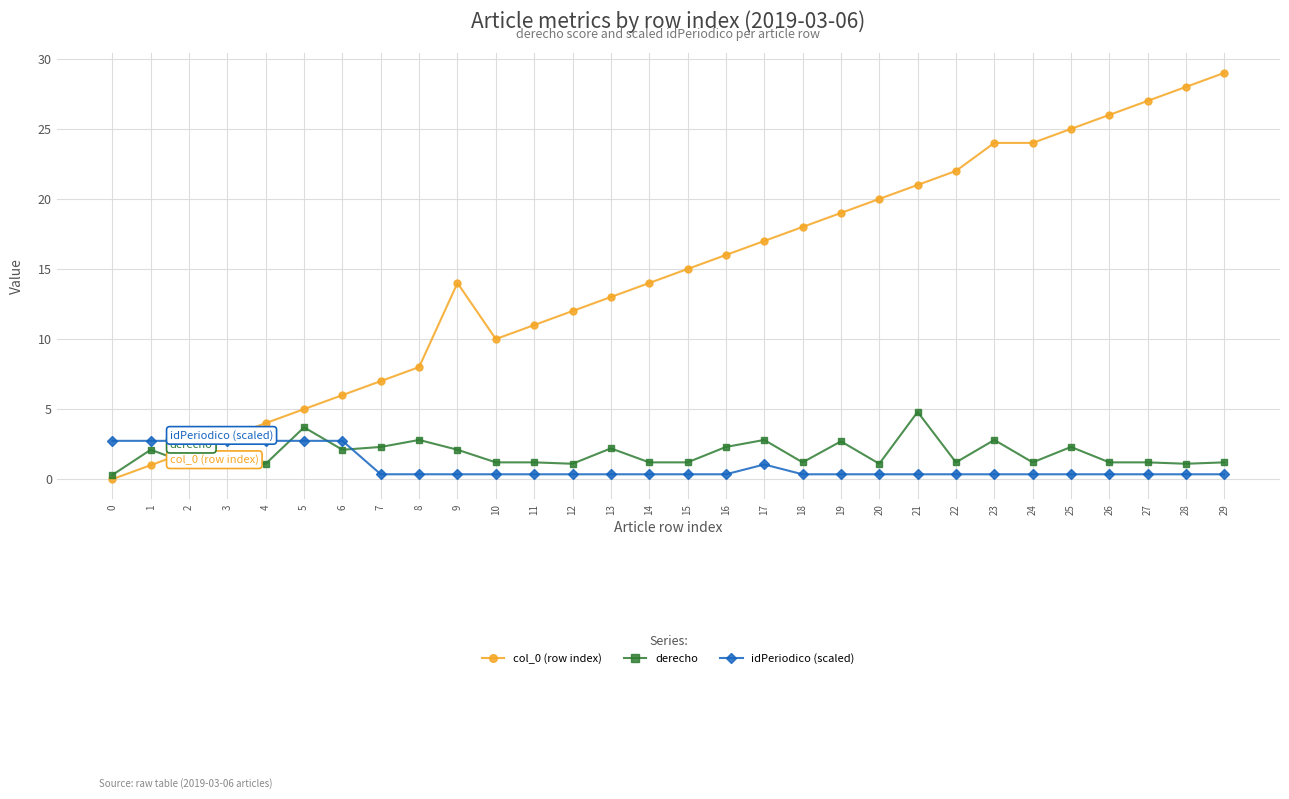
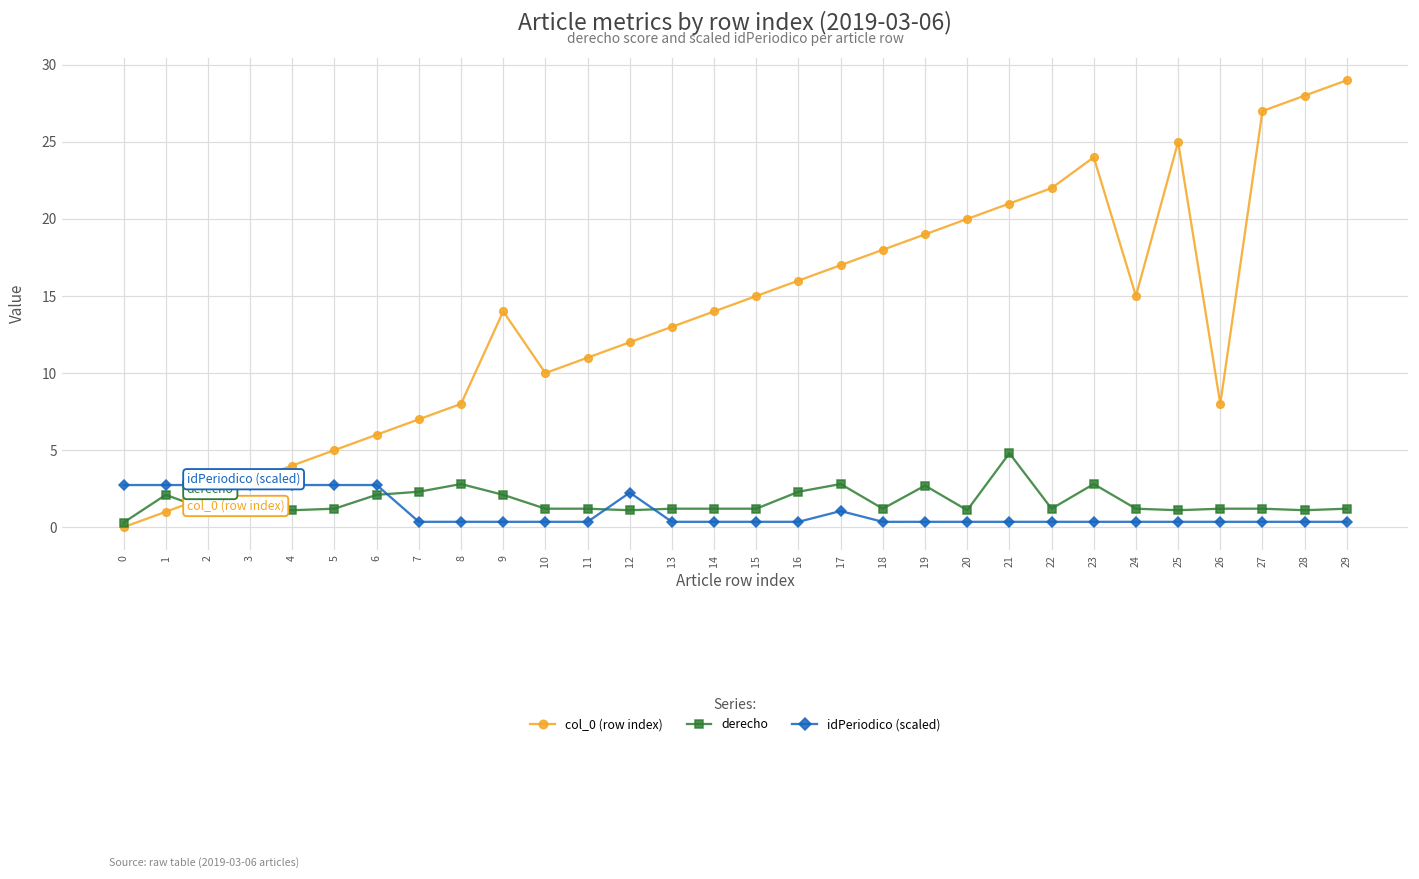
  {
    "col_0 (row index)": {
      "0": 0,
      "1": 1,
      "4": 4,
      "5": 5,
      "6": 6,
      "7": 7,
      "8": 8,
      "9": 14,
      "10": 10,
      "11": 11,
      "12": 12,
      "13": 13,
      "14": 14,
      "15": 15,
      "16": 16,
      "17": 17,
      "18": 18,
      "19": 19,
      "20": 20,
      "21": 21,
      "22": 22,
      "23": 24,
-     "24": 24,
+     "24": 15,
      "25": 25,
-     "26": 26,
+     "26": 8,
      "27": 27,
      "28": 28,
      "29": 29
    },
    "derecho": {
      "0": 0.3,
      "1": 2.1,
      "4": 1.1,
-     "5": 3.7,
+     "5": 1.2,
      "6": 2.1,
      "7": 2.3,
      "8": 2.8,
      "9": 2.1,
      "10": 1.2,
      "11": 1.2,
      "12": 1.1,
-     "13": 2.2,
+     "13": 1.2,
      "14": 1.2,
      "15": 1.2,
      "16": 2.3,
      "17": 2.8,
      "18": 1.2,
      "19": 2.7,
      "20": 1.1,
      "21": 4.8,
      "22": 1.2,
      "23": 2.8,
      "24": 1.2,
-     "25": 2.3,
+     "25": 1.1,
      "26": 1.2,
      "27": 1.2,
      "28": 1.1,
      "29": 1.2
    },
    "idPeriodico (scaled)": {
      "0": 2.7,
      "1": 2.7,
      "5": 2.7,
      "6": 2.7,
      "7": 0.3,
      "8": 0.4,
      "9": 0.3,
      "10": 0.3,
      "11": 0.3,
-     "12": 0.3,
+     "12": 2.2,
      "13": 0.3,
      "14": 0.3,
      "15": 0.3,
      "16": 0.3,
      "17": 1.0,
      "18": 0.3,
      "19": 0.3,
      "20": 0.3,
      "21": 0.3,
      "22": 0.3,
      "23": 0.3,
      "24": 0.3,
      "25": 0.3,
      "26": 0.3,
      "27": 0.3,
      "28": 0.3,
      "29": 0.3
    }
  }
